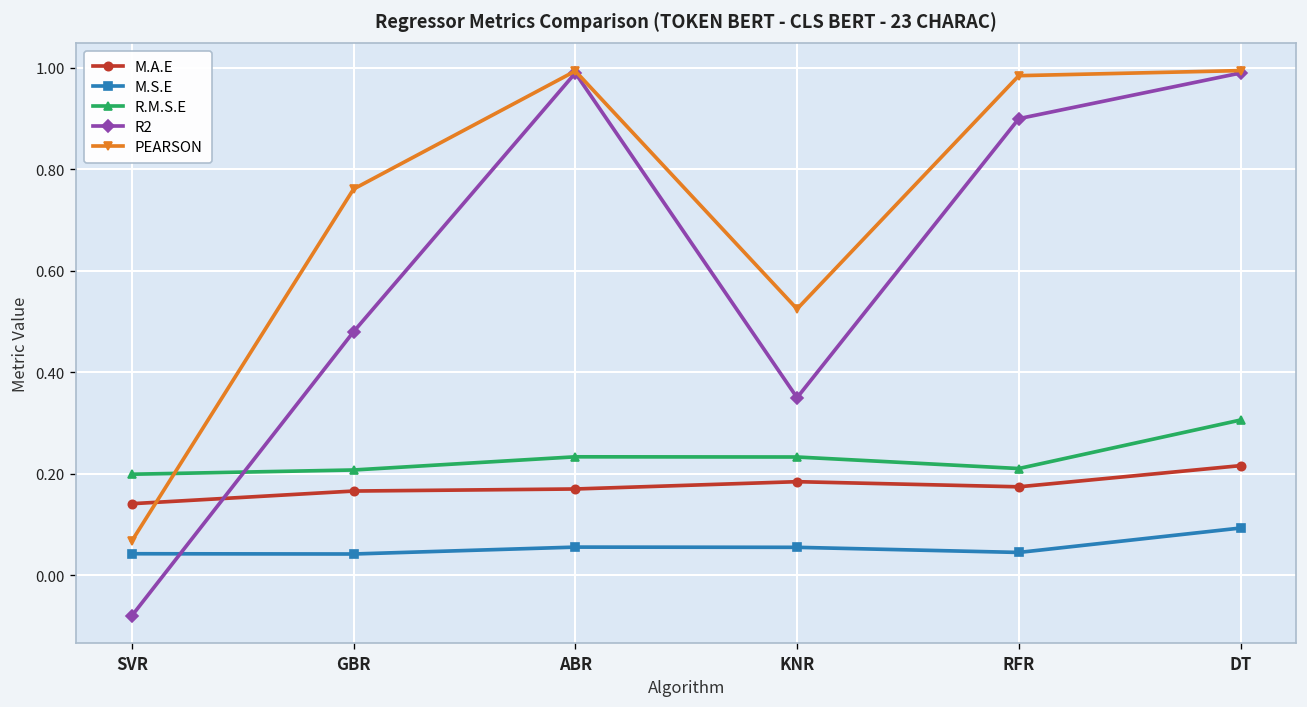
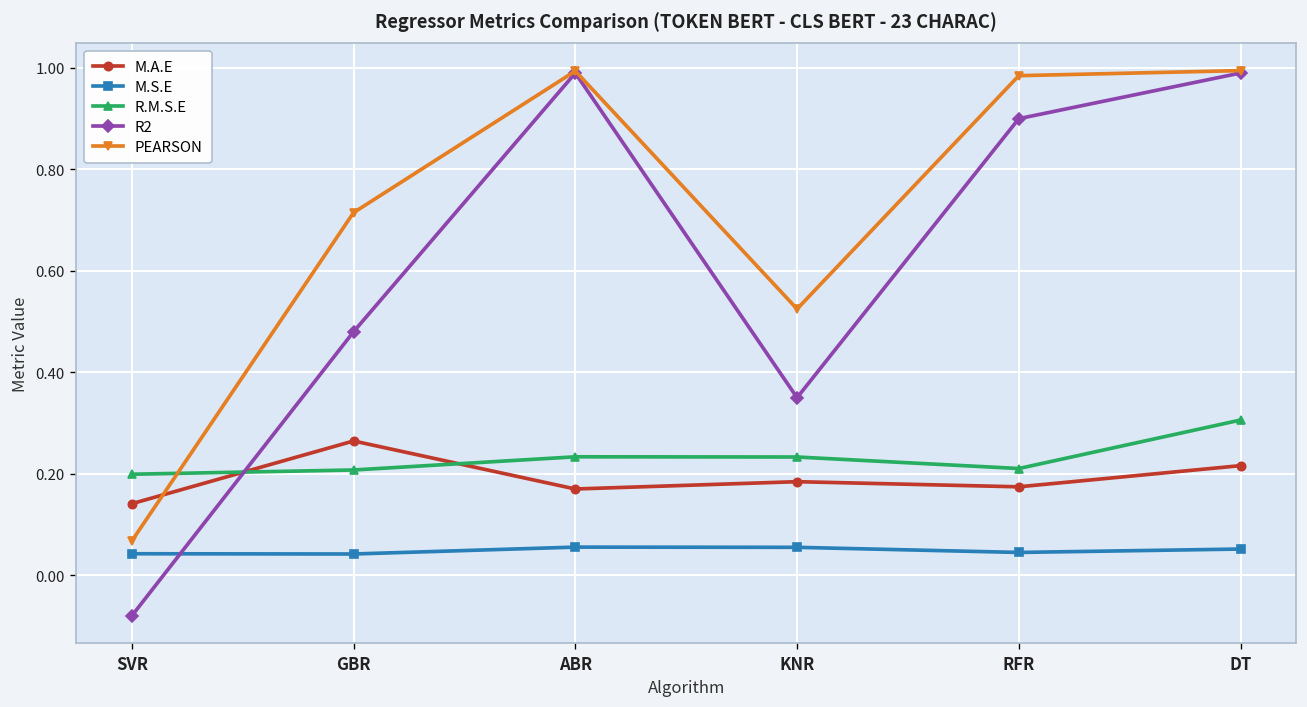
  {
    "M.A.E": {
      "SVR": 0.14,
-     "GBR": 0.17,
+     "GBR": 0.26,
      "ABR": 0.17,
      "KNR": 0.18,
      "RFR": 0.17,
      "DT": 0.22
    },
    "M.S.E": {
      "SVR": 0.04,
      "GBR": 0.04,
      "ABR": 0.06,
      "KNR": 0.05,
      "RFR": 0.04,
-     "DT": 0.09
+     "DT": 0.05
    },
    "R.M.S.E": {
      "SVR": 0.20,
      "GBR": 0.21,
      "ABR": 0.23,
      "KNR": 0.23,
      "RFR": 0.21,
      "DT": 0.31
    },
    "R2": {
      "SVR": -0.08,
      "GBR": 0.48,
      "KNR": 0.35,
      "RFR": 0.90
    },
    "PEARSON": {
      "SVR": 0.07,
-     "GBR": 0.76,
+     "GBR": 0.71,
      "KNR": 0.52,
      "RFR": 0.98
    }
  }
